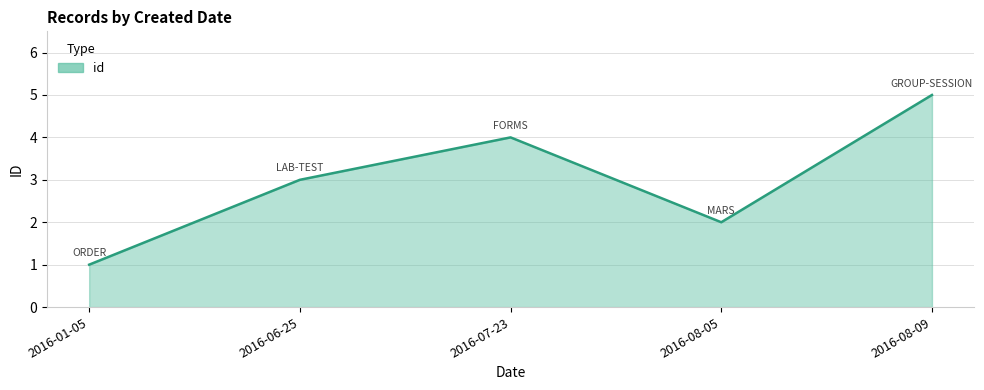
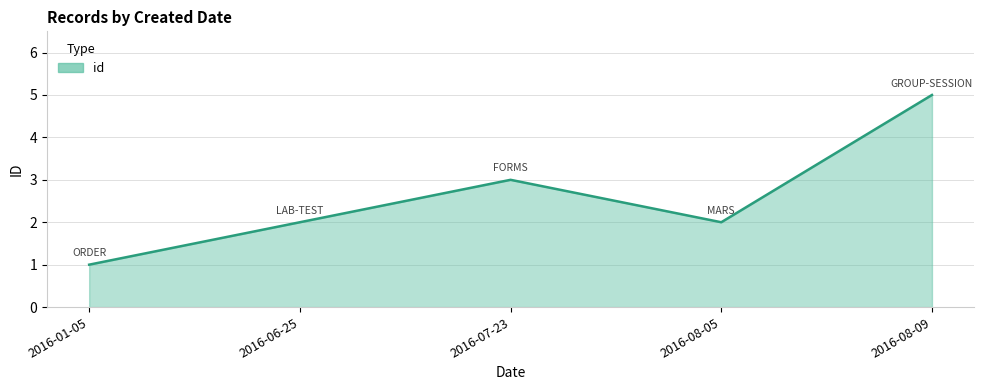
  {
    "2016-01-05": 1,
-   "2016-06-25": 3,
-   "2016-07-23": 4,
+   "2016-06-25": 2,
+   "2016-07-23": 3,
    "2016-08-05": 2,
    "2016-08-09": 5
  }
